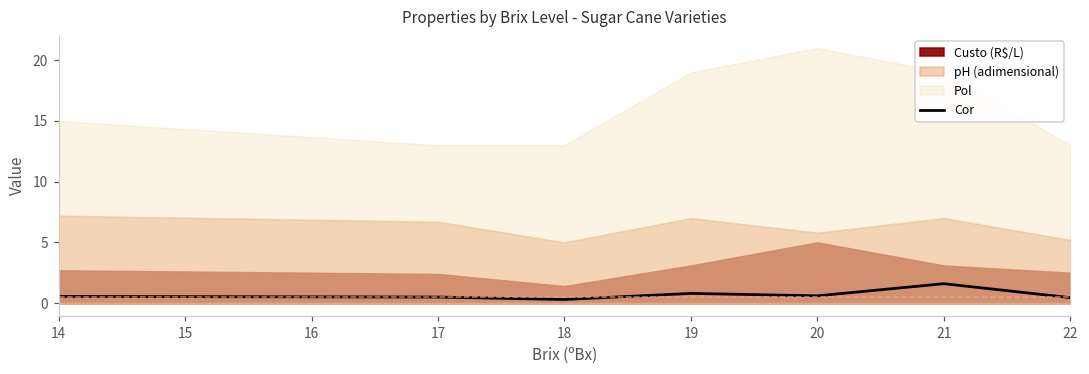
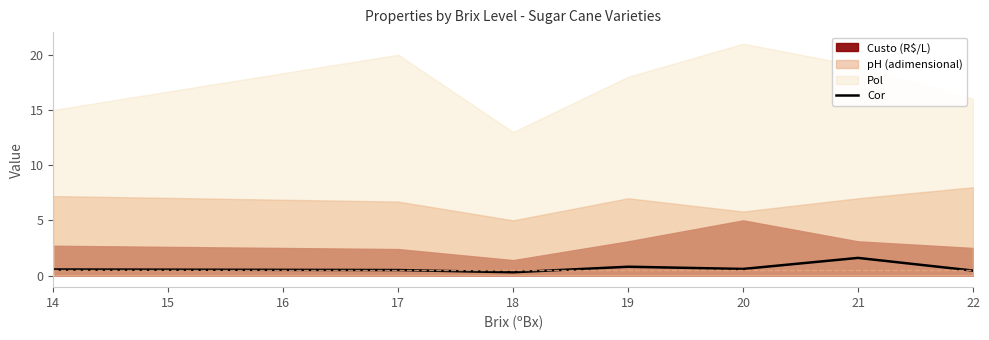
  {
    "Cor": {
      "14": 0.6,
      "17": 0.5,
      "18": 0.3,
      "19": 0.8,
      "20": 0.6,
      "21": 1.6,
      "22": 0.5
    },
    "Custo (R$/L)": {
      "14": 2.7,
      "17": 2.4,
      "18": 1.4,
      "19": 3.1,
      "20": 5.0,
      "21": 3.1,
      "22": 2.5
    },
    "pH (adimensional)": {
      "14": 7.2,
      "17": 6.7,
      "18": 5.0,
      "19": 7.0,
      "20": 5.8,
      "21": 7.0,
-     "22": 5.2
+     "22": 8.0
    },
    "Pol": {
      "14": 15,
-     "17": 13,
+     "17": 20,
      "18": 13,
-     "19": 19,
+     "19": 18,
      "20": 21,
-     "22": 13
+     "22": 16
    }
  }
